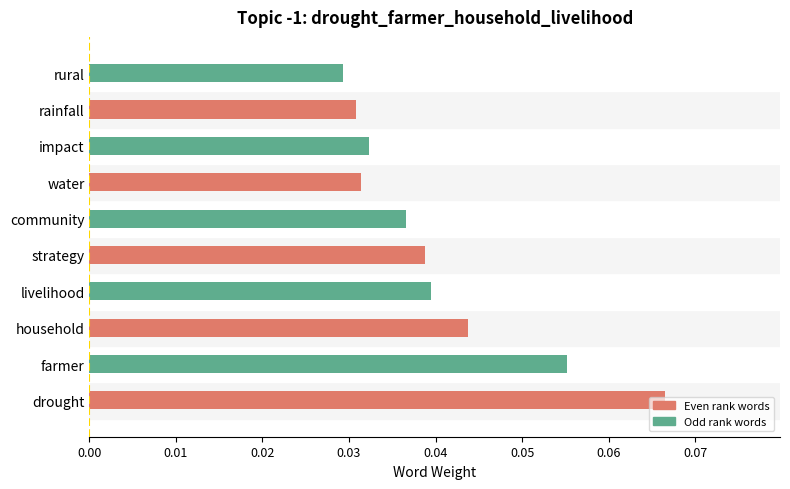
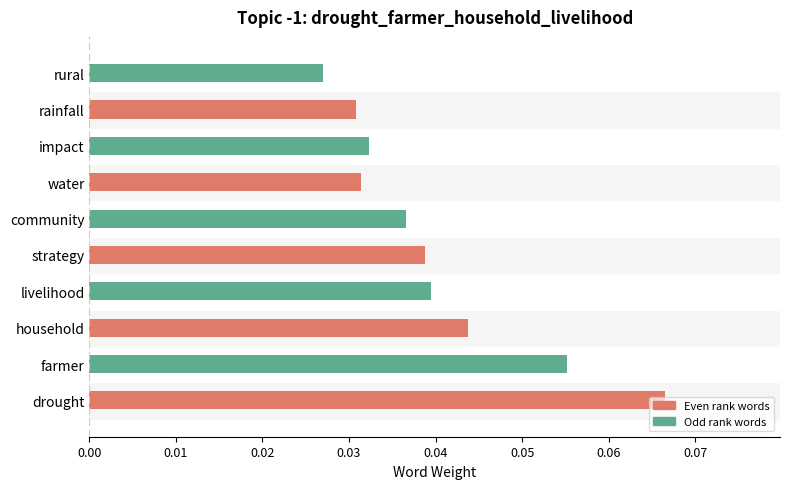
  {
-   "rural": 0.029,
+   "rural": 0.027,
    "rainfall": 0.031,
    "impact": 0.032,
    "water": 0.031,
    "community": 0.037,
    "strategy": 0.039,
    "livelihood": 0.039,
    "household": 0.044,
    "farmer": 0.055
  }
